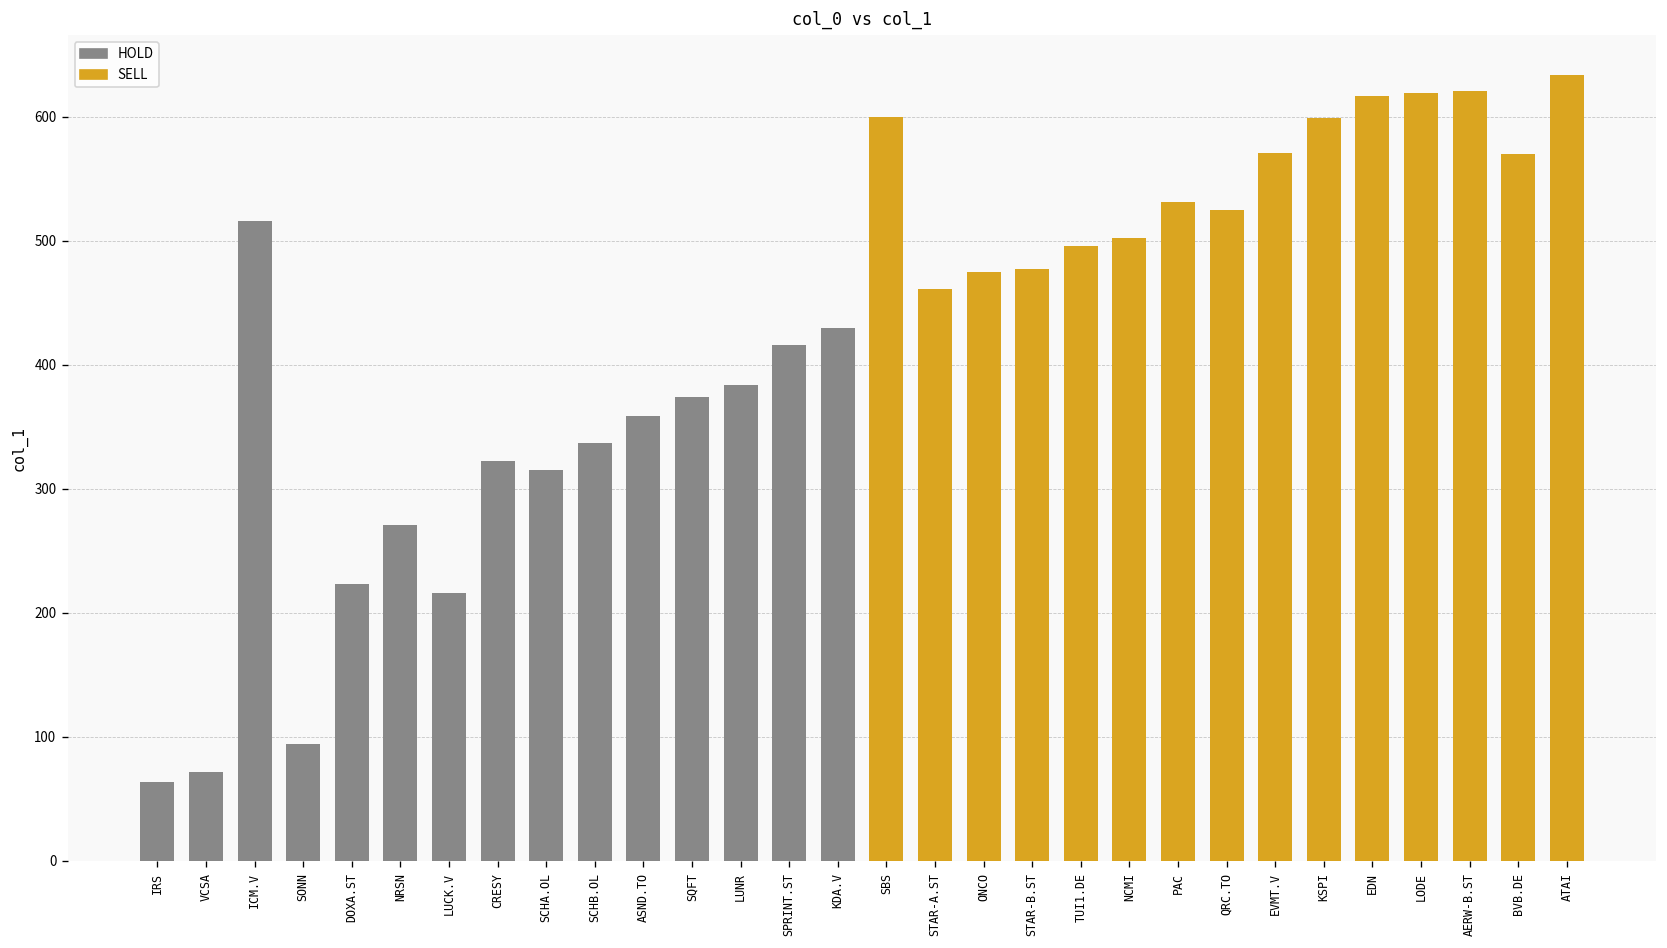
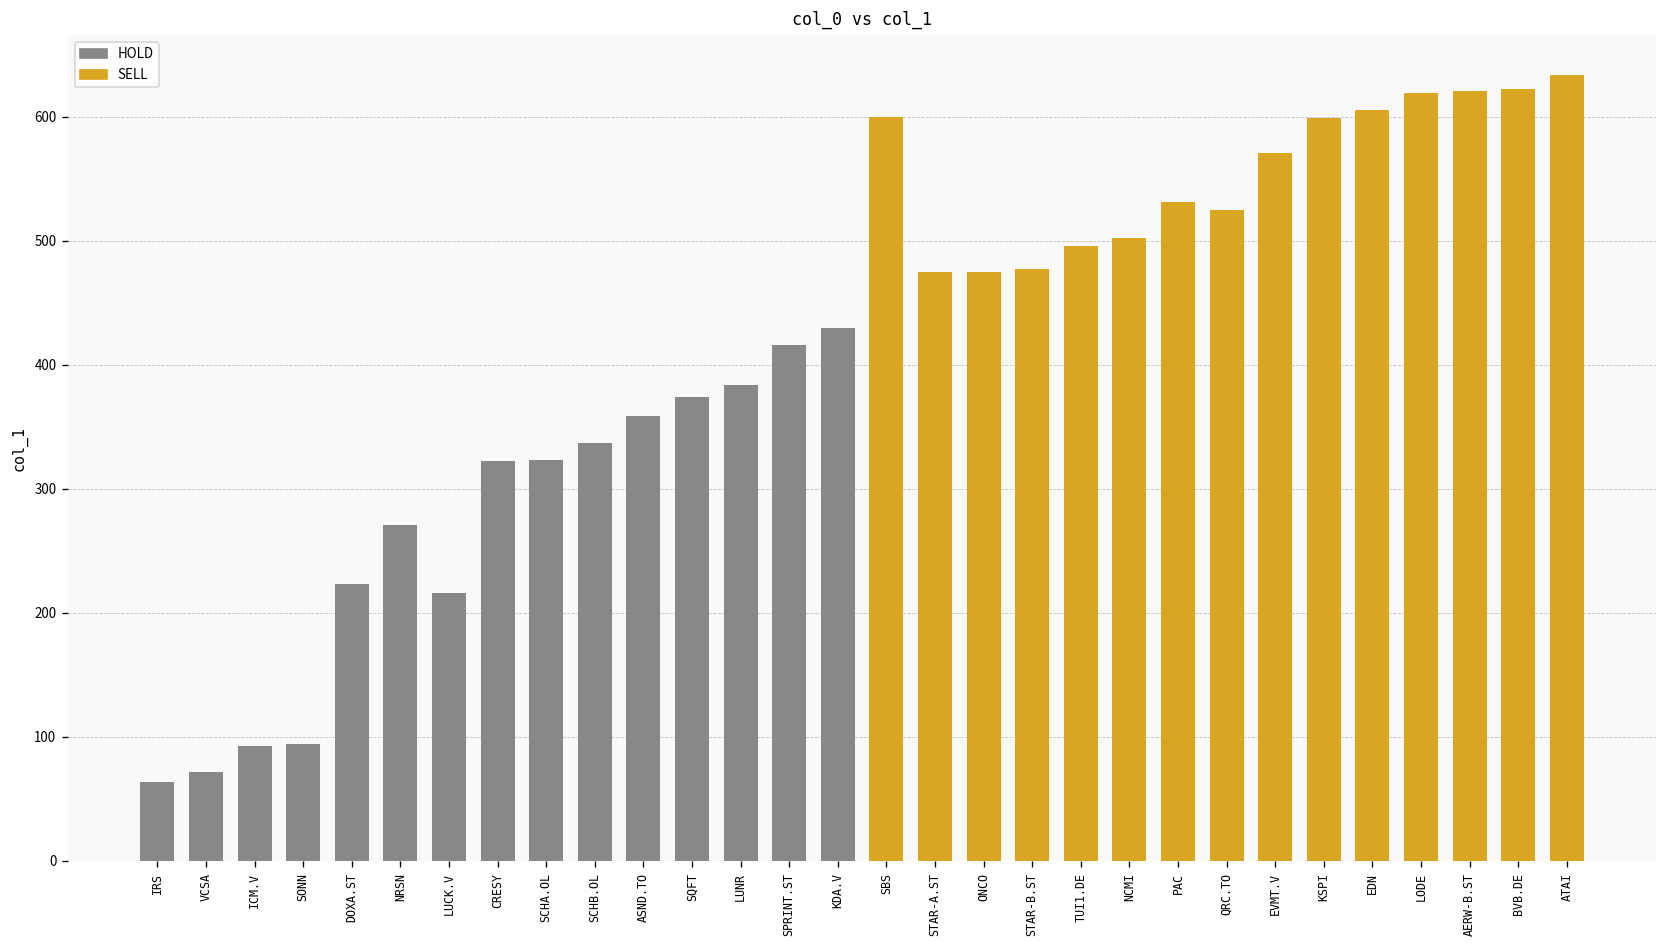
  {
    "HOLD": {
      "IRS": 64,
      "VCSA": 72,
-     "ICM.V": 516,
+     "ICM.V": 93,
      "SONN": 94,
      "DOXA.ST": 223,
      "NRSN": 271,
      "LUCK.V": 216,
      "CRESY": 322,
-     "SCHA.OL": 315,
+     "SCHA.OL": 323,
      "SCHB.OL": 337,
      "ASND.TO": 359,
      "SQFT": 374,
      "LUNR": 384,
      "SPRINT.ST": 416,
      "KDA.V": 430
    },
    "SELL": {
      "SBS": 600,
-     "STAR-A.ST": 461,
+     "STAR-A.ST": 475,
      "ONCO": 475,
      "STAR-B.ST": 477,
      "TUI1.DE": 496,
      "NCMI": 502,
      "PAC": 531,
      "QRC.TO": 525,
      "EVMT.V": 571,
      "KSPI": 599,
-     "EDN": 617,
+     "EDN": 605,
      "LODE": 619,
      "AERW-B.ST": 621,
-     "BVB.DE": 570,
+     "BVB.DE": 622,
      "ATAI": 634
    }
  }
